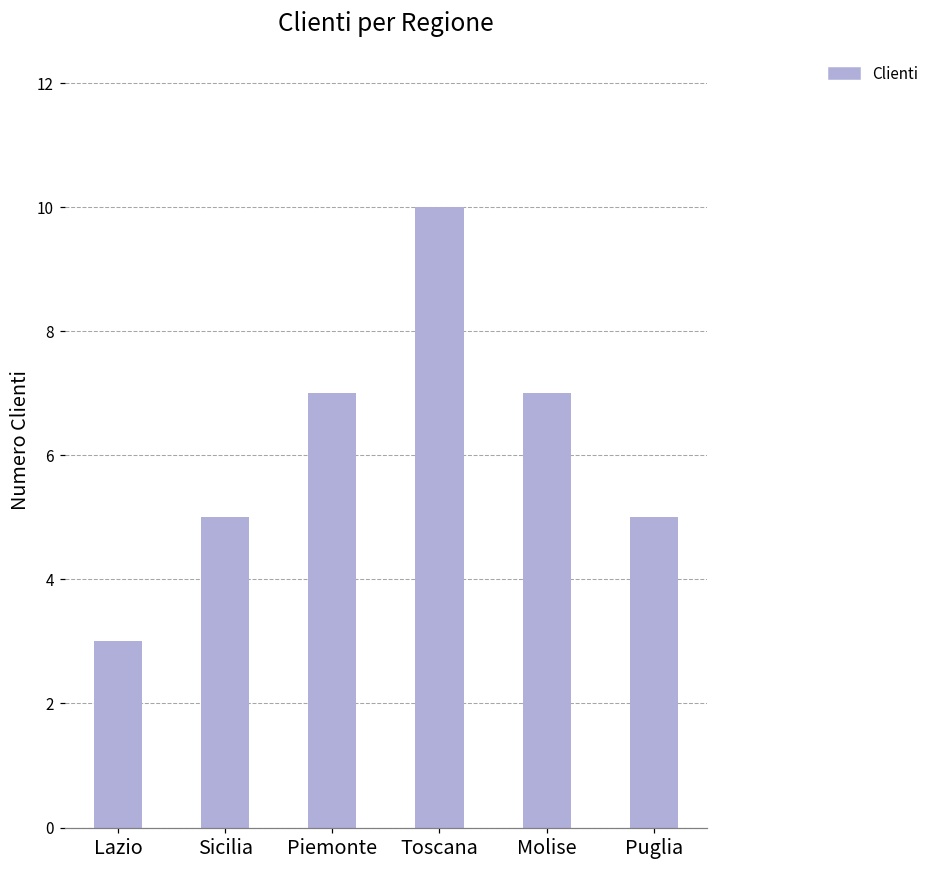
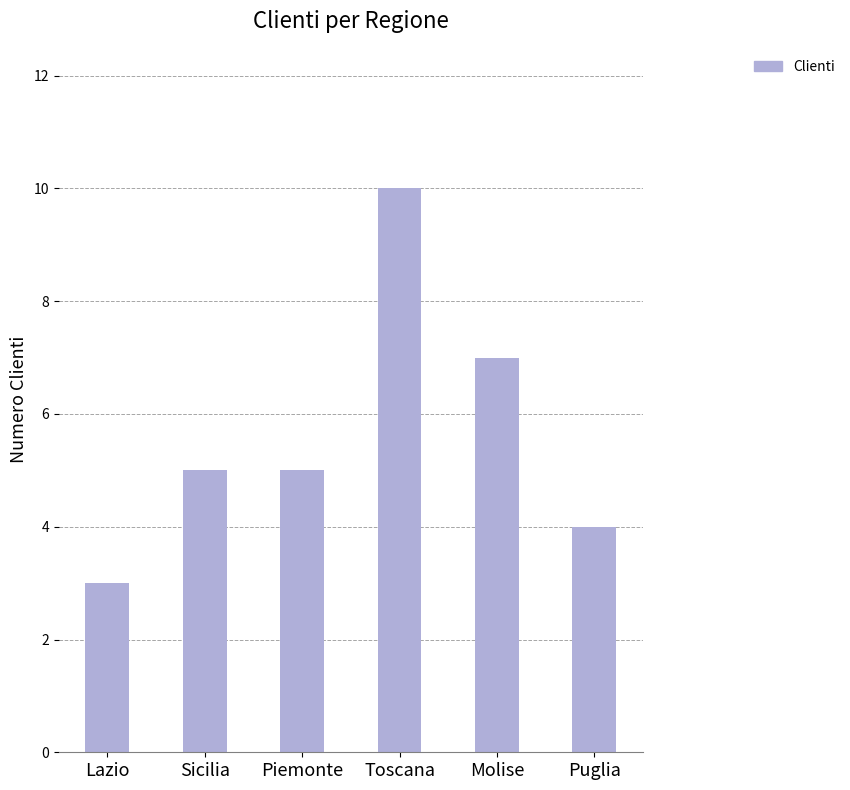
  {
    "Lazio": 3,
    "Sicilia": 5,
-   "Piemonte": 7,
+   "Piemonte": 5,
    "Toscana": 10,
    "Molise": 7,
-   "Puglia": 5
+   "Puglia": 4
  }
